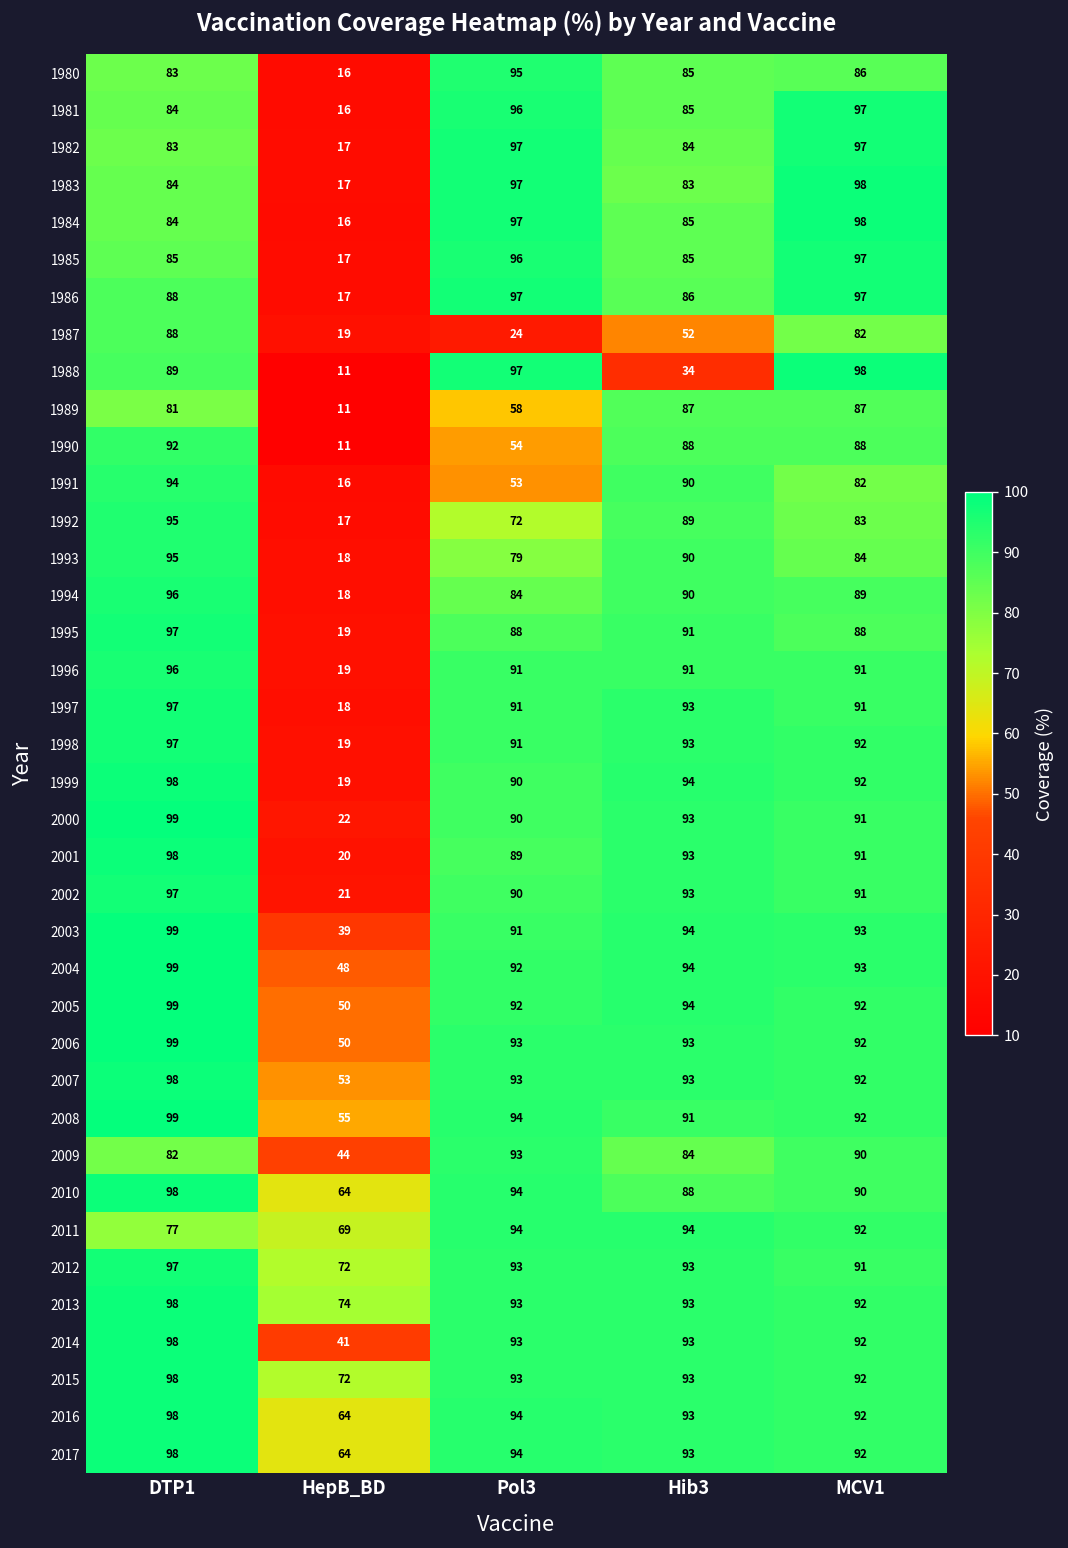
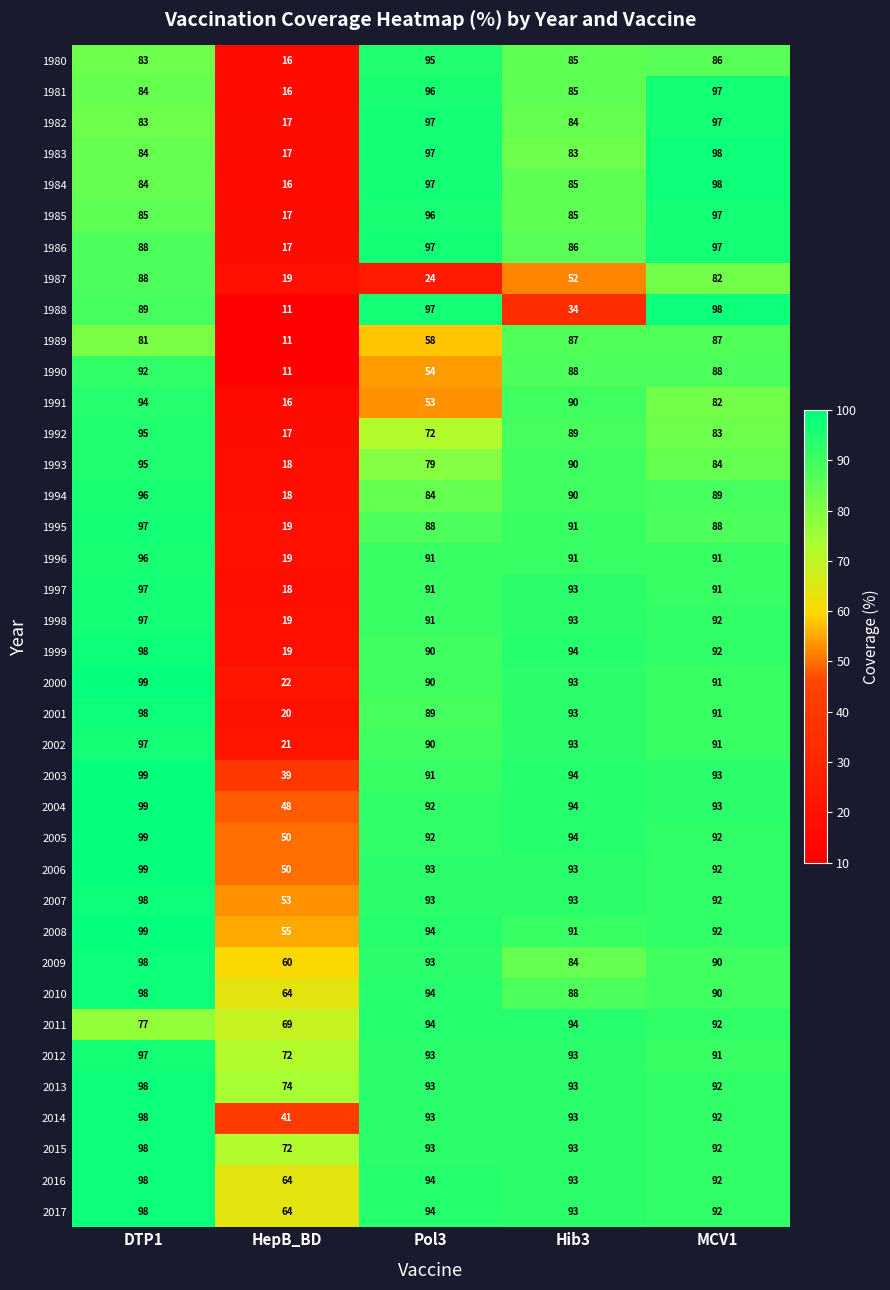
  {
    "1980": {
      "DTP1": 83,
      "HepB_BD": 16,
      "Pol3": 95,
      "Hib3": 85,
      "MCV1": 86
    },
    "1981": {
      "DTP1": 84,
      "HepB_BD": 16,
      "Pol3": 96,
      "Hib3": 85,
      "MCV1": 97
    },
    "1982": {
      "DTP1": 83,
      "HepB_BD": 17,
      "Pol3": 97,
      "Hib3": 84,
      "MCV1": 97
    },
    "1983": {
      "DTP1": 84,
      "HepB_BD": 17,
      "Pol3": 97,
      "Hib3": 83,
      "MCV1": 98
    },
    "1984": {
      "DTP1": 84,
      "HepB_BD": 16,
      "Pol3": 97,
      "Hib3": 85,
      "MCV1": 98
    },
    "1985": {
      "DTP1": 85,
      "HepB_BD": 17,
      "Pol3": 96,
      "Hib3": 85,
      "MCV1": 97
    },
    "1986": {
      "DTP1": 88,
      "HepB_BD": 17,
      "Pol3": 97,
      "Hib3": 86,
      "MCV1": 97
    },
    "1987": {
      "DTP1": 88,
      "HepB_BD": 19,
      "Pol3": 24,
      "Hib3": 52,
      "MCV1": 82
    },
    "1988": {
      "DTP1": 89,
      "HepB_BD": 11,
      "Pol3": 97,
      "Hib3": 34,
      "MCV1": 98
    },
    "1989": {
      "DTP1": 81,
      "HepB_BD": 11,
      "Pol3": 58,
      "Hib3": 87,
      "MCV1": 87
    },
    "1990": {
      "DTP1": 92,
      "HepB_BD": 11,
      "Pol3": 54,
      "Hib3": 88,
      "MCV1": 88
    },
    "1991": {
      "DTP1": 94,
      "HepB_BD": 16,
      "Pol3": 53,
      "Hib3": 90,
      "MCV1": 82
    },
    "1992": {
      "DTP1": 95,
      "HepB_BD": 17,
      "Pol3": 72,
      "Hib3": 89,
      "MCV1": 83
    },
    "1993": {
      "DTP1": 95,
      "HepB_BD": 18,
      "Pol3": 79,
      "Hib3": 90,
      "MCV1": 84
    },
    "1994": {
      "DTP1": 96,
      "HepB_BD": 18,
      "Pol3": 84,
      "Hib3": 90,
      "MCV1": 89
    },
    "1995": {
      "DTP1": 97,
      "HepB_BD": 19,
      "Pol3": 88,
      "Hib3": 91,
      "MCV1": 88
    },
    "1996": {
      "DTP1": 96,
      "HepB_BD": 19,
      "Pol3": 91,
      "Hib3": 91,
      "MCV1": 91
    },
    "1997": {
      "DTP1": 97,
      "HepB_BD": 18,
      "Pol3": 91,
      "Hib3": 93,
      "MCV1": 91
    },
    "1998": {
      "DTP1": 97,
      "HepB_BD": 19,
      "Pol3": 91,
      "Hib3": 93,
      "MCV1": 92
    },
    "1999": {
      "DTP1": 98,
      "HepB_BD": 19,
      "Pol3": 90,
      "Hib3": 94,
      "MCV1": 92
    },
    "2000": {
      "DTP1": 99,
      "HepB_BD": 22,
      "Pol3": 90,
      "Hib3": 93,
      "MCV1": 91
    },
    "2001": {
      "DTP1": 98,
      "HepB_BD": 20,
      "Pol3": 89,
      "Hib3": 93,
      "MCV1": 91
    },
    "2002": {
      "DTP1": 97,
      "HepB_BD": 21,
      "Pol3": 90,
      "Hib3": 93,
      "MCV1": 91
    },
    "2003": {
      "DTP1": 99,
      "HepB_BD": 39,
      "Pol3": 91,
      "Hib3": 94,
      "MCV1": 93
    },
    "2004": {
      "DTP1": 99,
      "HepB_BD": 48,
      "Pol3": 92,
      "Hib3": 94,
      "MCV1": 93
    },
    "2005": {
      "DTP1": 99,
      "HepB_BD": 50,
      "Pol3": 92,
      "Hib3": 94,
      "MCV1": 92
    },
    "2006": {
      "DTP1": 99,
      "HepB_BD": 50,
      "Pol3": 93,
      "Hib3": 93,
      "MCV1": 92
    },
    "2007": {
      "DTP1": 98,
      "HepB_BD": 53,
      "Pol3": 93,
      "Hib3": 93,
      "MCV1": 92
    },
    "2008": {
      "DTP1": 99,
      "HepB_BD": 55,
      "Pol3": 94,
      "Hib3": 91,
      "MCV1": 92
    },
    "2009": {
-     "DTP1": 82,
-     "HepB_BD": 44,
+     "DTP1": 98,
+     "HepB_BD": 60,
      "Pol3": 93,
      "Hib3": 84,
      "MCV1": 90
    },
    "2010": {
      "DTP1": 98,
      "HepB_BD": 64,
      "Pol3": 94,
      "Hib3": 88,
      "MCV1": 90
    },
    "2011": {
      "DTP1": 77,
      "HepB_BD": 69,
      "Pol3": 94,
      "Hib3": 94,
      "MCV1": 92
    },
    "2012": {
      "DTP1": 97,
      "HepB_BD": 72,
      "Pol3": 93,
      "Hib3": 93,
      "MCV1": 91
    },
    "2013": {
      "DTP1": 98,
      "HepB_BD": 74,
      "Pol3": 93,
      "Hib3": 93,
      "MCV1": 92
    },
    "2014": {
      "DTP1": 98,
      "HepB_BD": 41,
      "Pol3": 93,
      "Hib3": 93,
      "MCV1": 92
    },
    "2015": {
      "DTP1": 98,
      "HepB_BD": 72,
      "Pol3": 93,
      "Hib3": 93,
      "MCV1": 92
    },
    "2016": {
      "DTP1": 98,
      "HepB_BD": 64,
      "Pol3": 94,
      "Hib3": 93,
      "MCV1": 92
    },
    "2017": {
      "DTP1": 98,
      "HepB_BD": 64,
      "Pol3": 94,
      "Hib3": 93,
      "MCV1": 92
    }
  }
